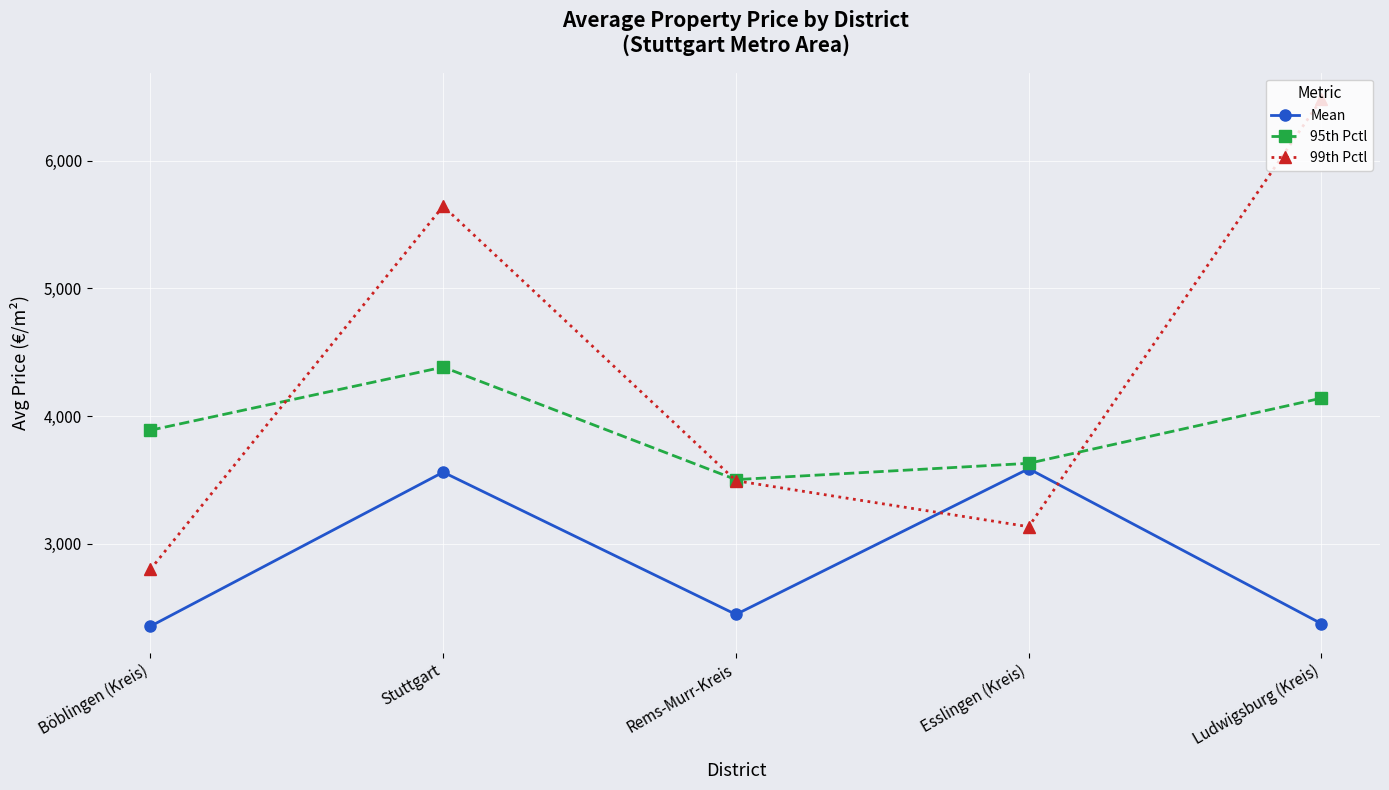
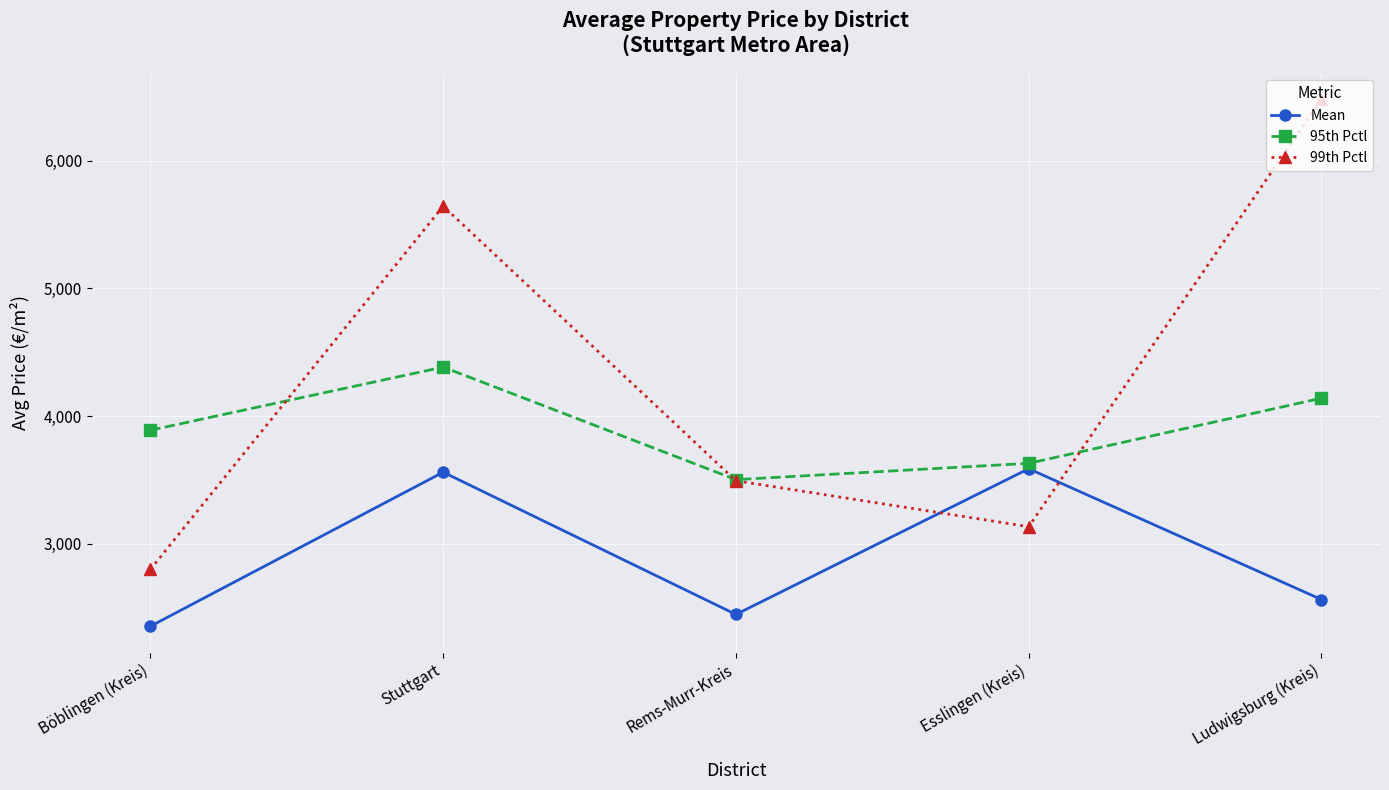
  {
    "Mean": {
      "Böblingen (Kreis)": "2,350",
      "Stuttgart": "3,560",
      "Rems-Murr-Kreis": "2,450",
      "Esslingen (Kreis)": "3,590",
-     "Ludwigsburg (Kreis)": "2,370"
+     "Ludwigsburg (Kreis)": "2,560"
    },
    "95th Pctl": {
      "Böblingen (Kreis)": "3,890",
      "Stuttgart": "4,380",
      "Esslingen (Kreis)": "3,630",
      "Ludwigsburg (Kreis)": "4,140"
    },
    "99th Pctl": {
      "Böblingen (Kreis)": "2,800",
      "Stuttgart": "5,640",
      "Esslingen (Kreis)": "3,130"
    }
  }
